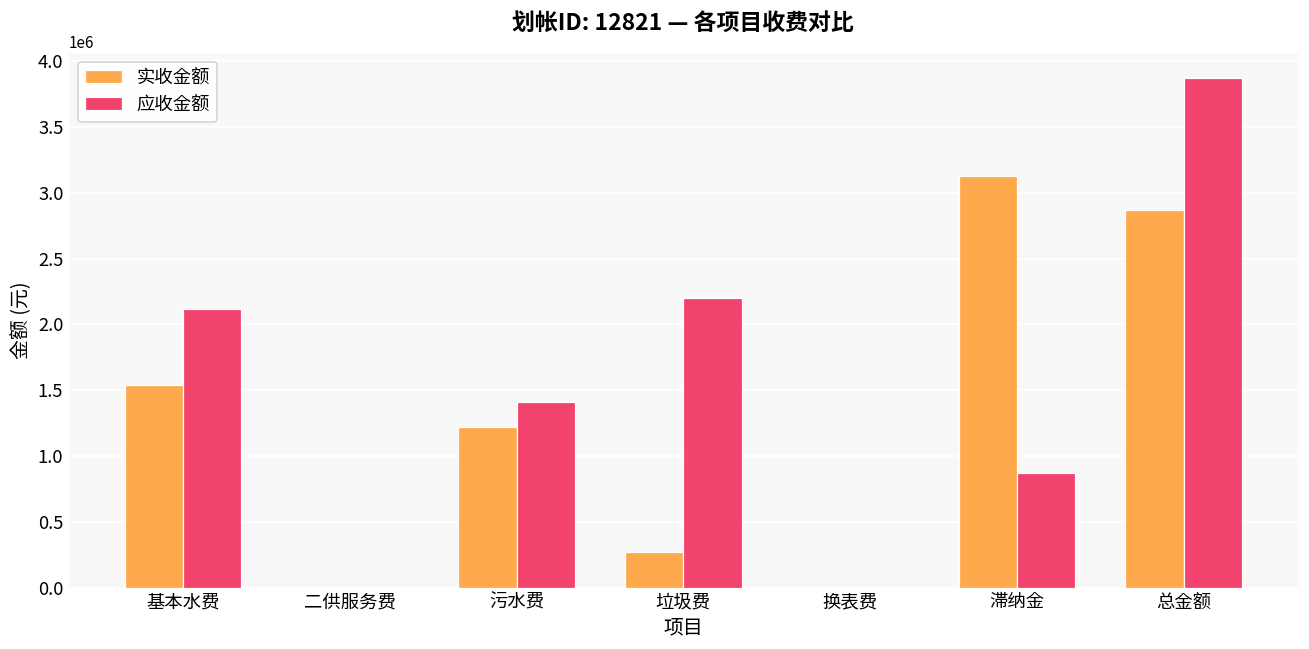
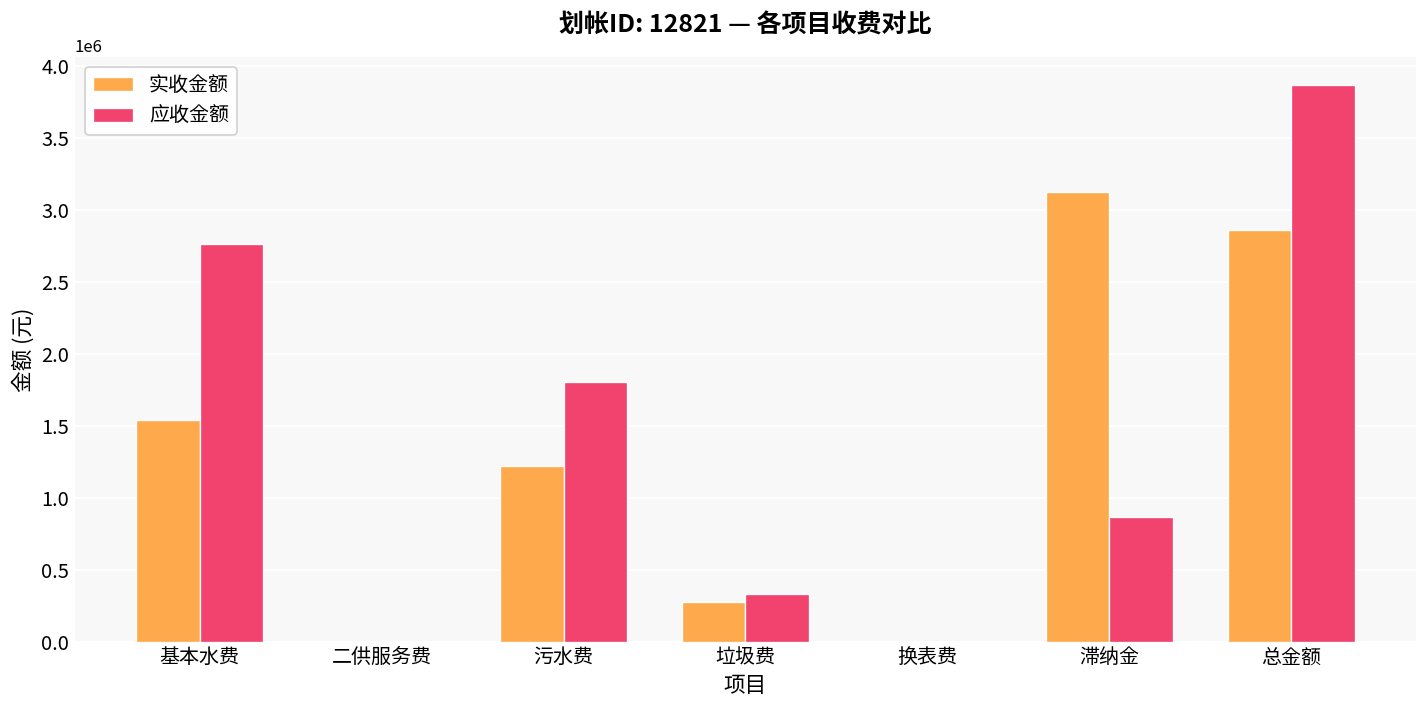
  {
    "实收金额": {
      "基本水费": 1540000,
      "二供服务费": 0,
      "污水费": 1220000,
      "垃圾费": 270000,
      "换表费": 0,
      "滞纳金": 3130000,
      "总金额": 2870000
    },
    "应收金额": {
-     "基本水费": 2120000,
-     "污水费": 1410000,
-     "垃圾费": 2200000,
+     "基本水费": 2760000,
+     "污水费": 1810000,
+     "垃圾费": 330000,
      "换表费": 0,
      "滞纳金": 870000,
      "总金额": 3870000
    }
  }
